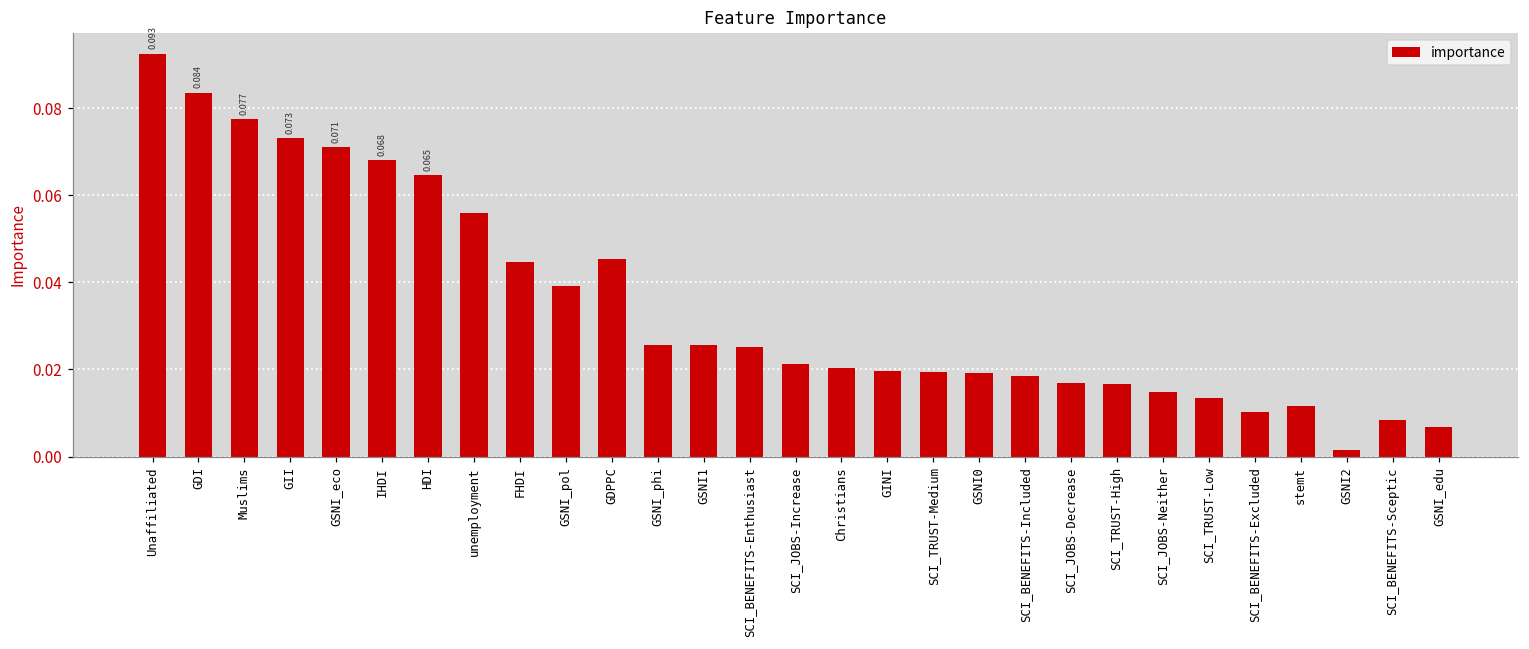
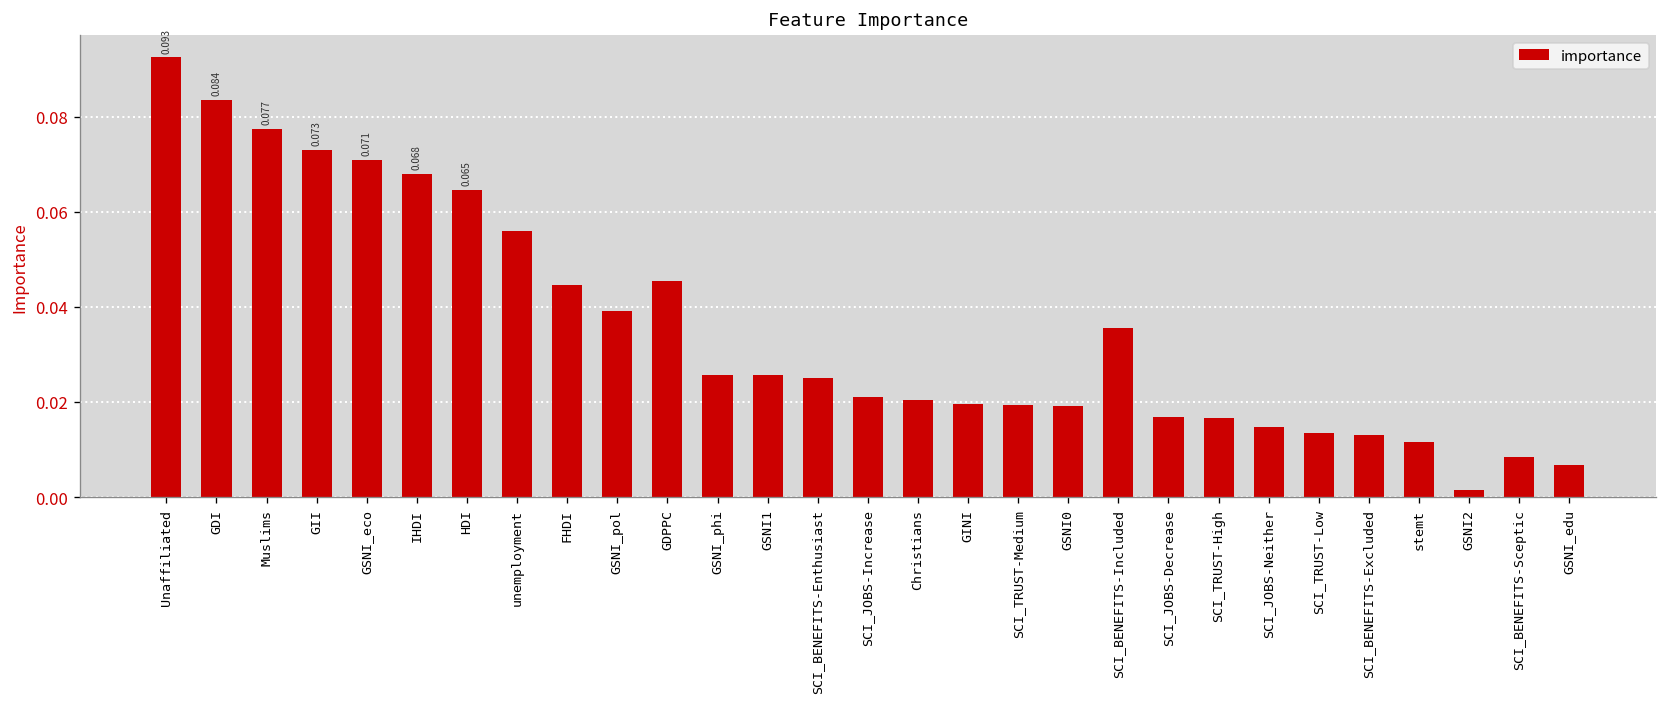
  {
    "unemployment": 0.056,
    "FHDI": 0.045,
    "GSNI_pol": 0.039,
    "GDPPC": 0.045,
    "GSNI_phi": 0.026,
    "GSNI1": 0.026,
    "SCI_BENEFITS-Enthusiast": 0.025,
    "SCI_JOBS-Increase": 0.021,
    "Christians": 0.020,
    "GINI": 0.020,
    "SCI_TRUST-Medium": 0.019,
    "GSNI0": 0.019,
-   "SCI_BENEFITS-Included": 0.019,
+   "SCI_BENEFITS-Included": 0.036,
    "SCI_JOBS-Decrease": 0.017,
    "SCI_TRUST-High": 0.017,
    "SCI_JOBS-Neither": 0.015,
    "SCI_TRUST-Low": 0.013,
-   "SCI_BENEFITS-Excluded": 0.010,
+   "SCI_BENEFITS-Excluded": 0.013,
    "stemt": 0.012,
    "GSNI2": 0.002,
    "SCI_BENEFITS-Sceptic": 0.008,
    "GSNI_edu": 0.007
  }
